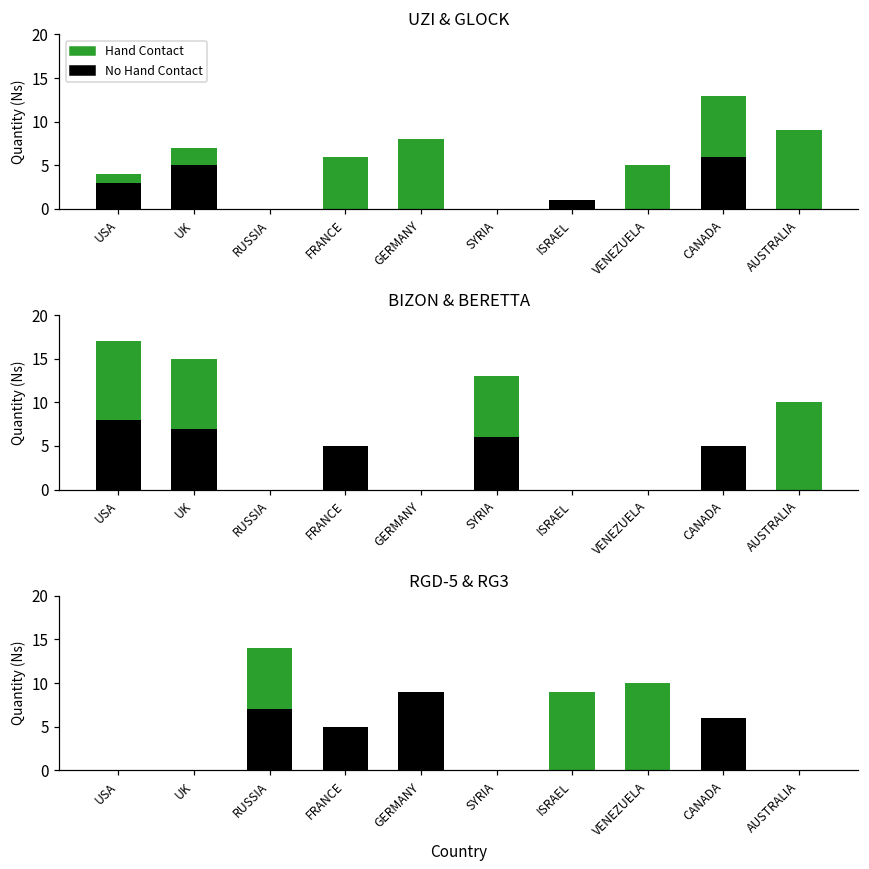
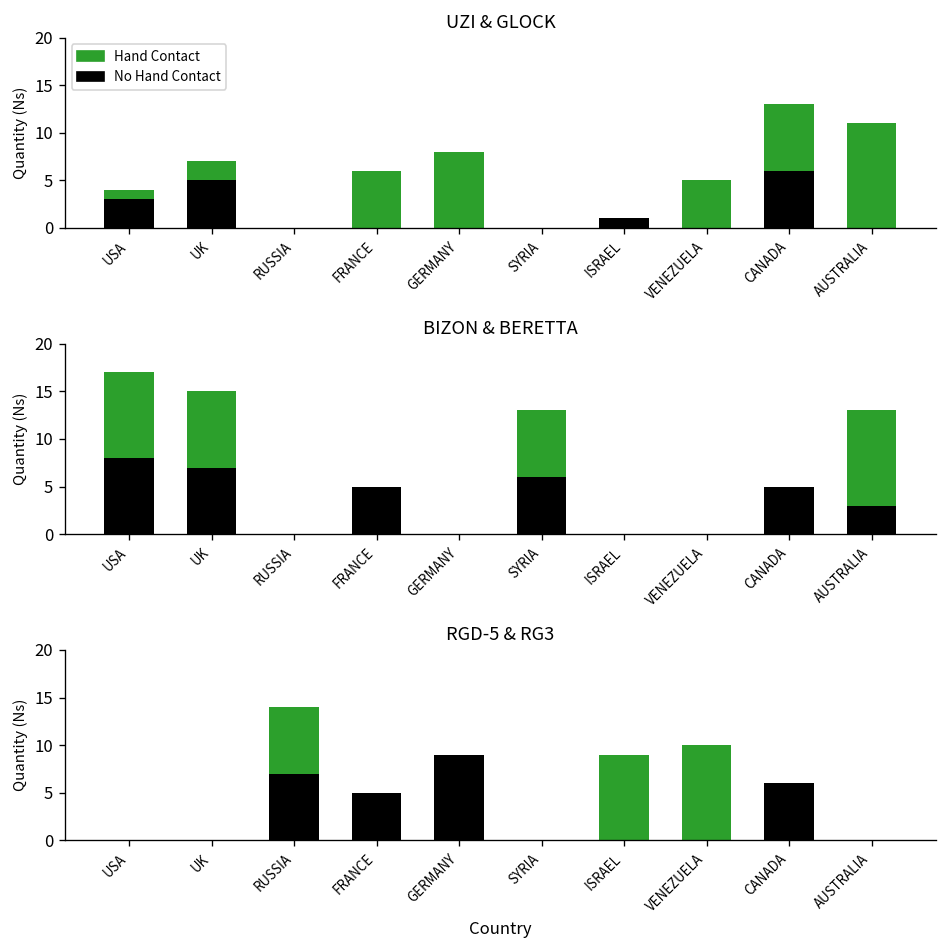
  {
    "UZI & GLOCK": {
      "No Hand Contact": {
        "USA": 3,
        "UK": 5,
        "RUSSIA": 0,
        "FRANCE": 0,
        "GERMANY": 0,
        "SYRIA": 0,
        "ISRAEL": 1,
        "VENEZUELA": 0,
        "CANADA": 6,
        "AUSTRALIA": 0
      },
      "Hand Contact": {
        "USA": 1,
        "UK": 2,
        "RUSSIA": 0,
        "FRANCE": 6,
        "GERMANY": 8,
        "SYRIA": 0,
        "ISRAEL": 0,
        "VENEZUELA": 5,
        "CANADA": 7,
-       "AUSTRALIA": 9
+       "AUSTRALIA": 11
      }
    },
    "BIZON & BERETTA": {
      "No Hand Contact": {
        "USA": 8,
        "UK": 7,
        "RUSSIA": 0,
        "FRANCE": 5,
        "GERMANY": 0,
        "SYRIA": 6,
        "ISRAEL": 0,
        "VENEZUELA": 0,
        "CANADA": 5,
-       "AUSTRALIA": 0
+       "AUSTRALIA": 3
      },
      "Hand Contact": {
        "USA": 9,
        "UK": 8,
        "RUSSIA": 0,
        "FRANCE": 0,
        "GERMANY": 0,
        "SYRIA": 7,
        "ISRAEL": 0,
        "VENEZUELA": 0,
        "CANADA": 0,
        "AUSTRALIA": 10
      }
    },
    "RGD-5 & RG3": {
      "No Hand Contact": {
        "USA": 0,
        "UK": 0,
        "RUSSIA": 7,
        "FRANCE": 5,
        "GERMANY": 9,
        "SYRIA": 0,
        "ISRAEL": 0,
        "VENEZUELA": 0,
        "CANADA": 6,
        "AUSTRALIA": 0
      },
      "Hand Contact": {
        "USA": 0,
        "UK": 0,
        "RUSSIA": 7,
        "FRANCE": 0,
        "GERMANY": 0,
        "SYRIA": 0,
        "ISRAEL": 9,
        "VENEZUELA": 10,
        "CANADA": 0,
        "AUSTRALIA": 0
      }
    }
  }
